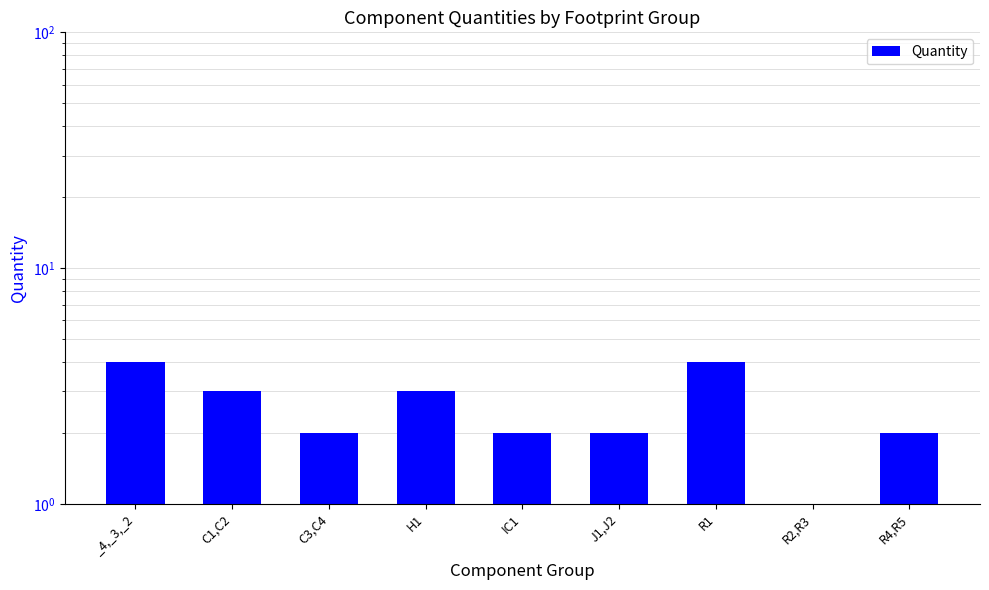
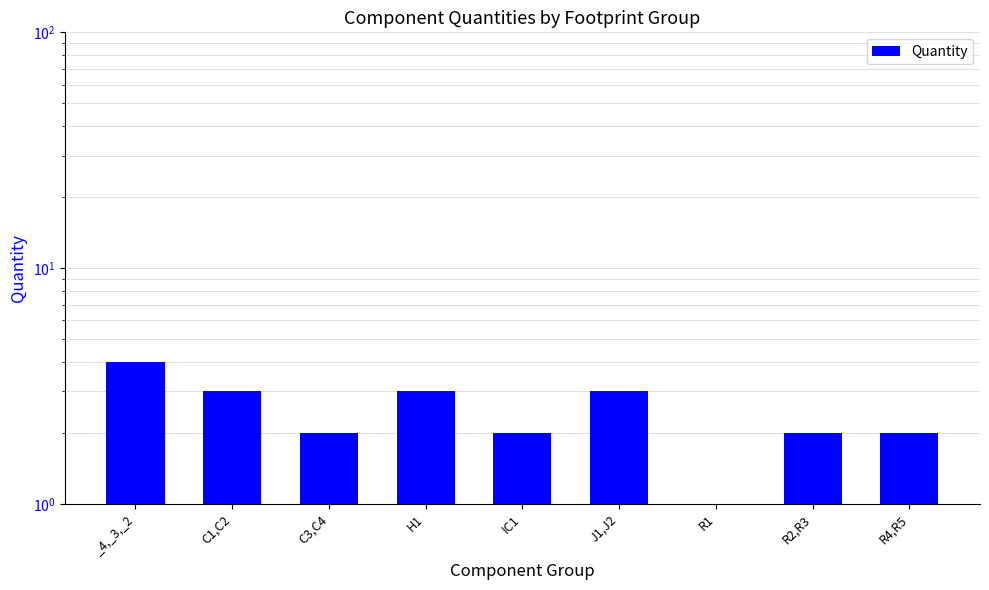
  {
    "_4,_3,_2": 4,
    "C1,C2": 3,
    "C3,C4": 2,
    "H1": 3,
    "IC1": 2,
-   "J1,J2": 2,
-   "R1": 4,
-   "R2,R3": 1,
+   "J1,J2": 3,
+   "R1": 1,
+   "R2,R3": 2,
    "R4,R5": 2
  }
